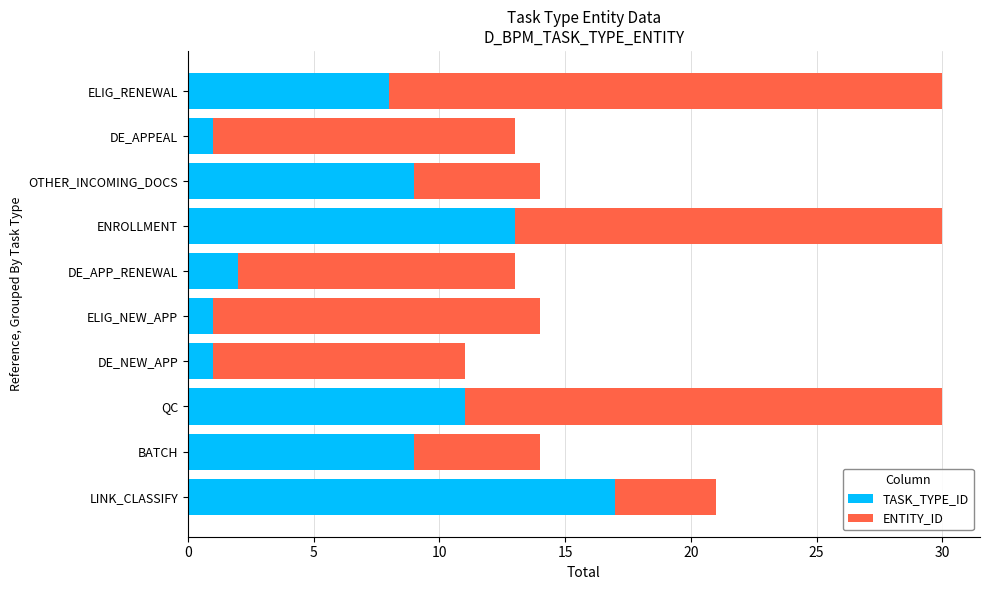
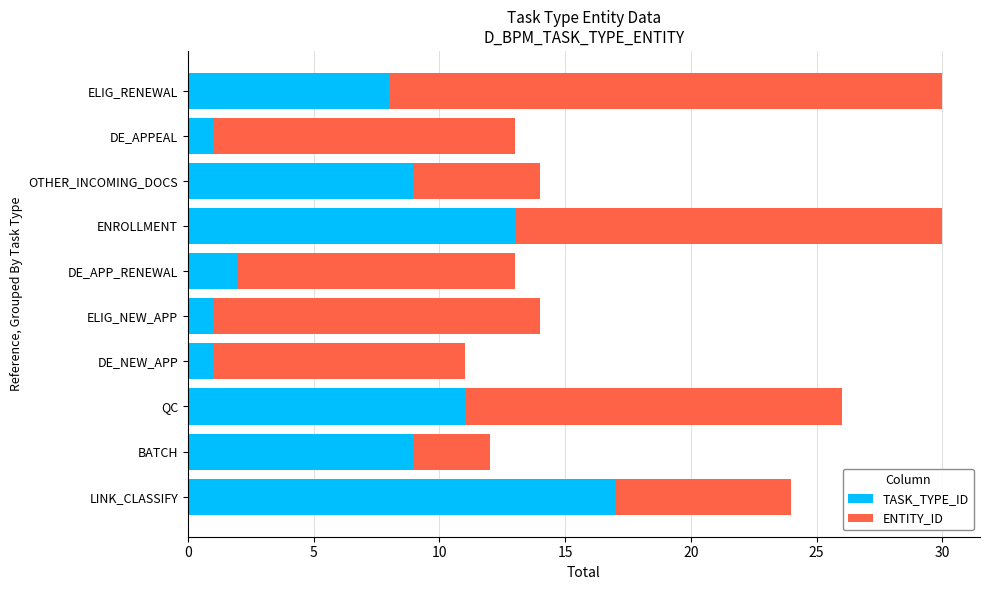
  {
    "TASK_TYPE_ID": {
      "ELIG_RENEWAL": 8,
      "DE_APPEAL": 1,
      "OTHER_INCOMING_DOCS": 9,
      "ENROLLMENT": 13,
      "DE_APP_RENEWAL": 2,
      "ELIG_NEW_APP": 1,
      "DE_NEW_APP": 1,
      "QC": 11,
      "BATCH": 9,
      "LINK_CLASSIFY": 17
    },
    "ENTITY_ID": {
      "ELIG_RENEWAL": 22,
      "DE_APPEAL": 12,
      "OTHER_INCOMING_DOCS": 5,
      "ENROLLMENT": 17,
      "DE_APP_RENEWAL": 11,
      "ELIG_NEW_APP": 13,
      "DE_NEW_APP": 10,
-     "QC": 19,
-     "BATCH": 5,
-     "LINK_CLASSIFY": 4
+     "QC": 15,
+     "BATCH": 3,
+     "LINK_CLASSIFY": 7
    }
  }
